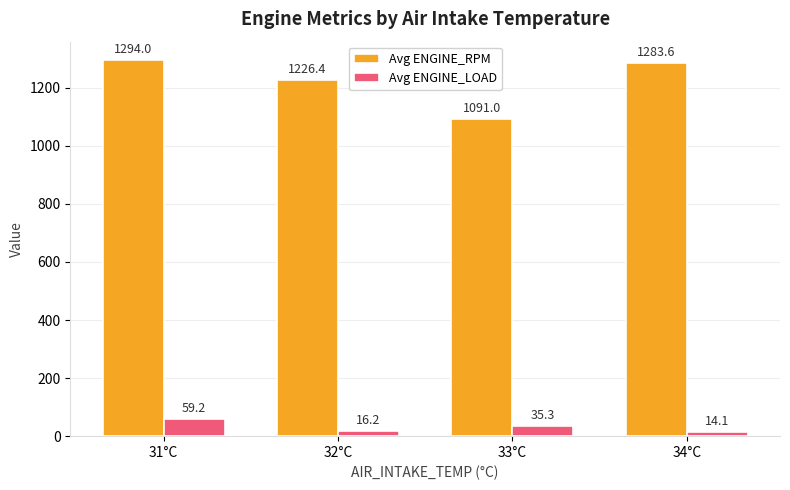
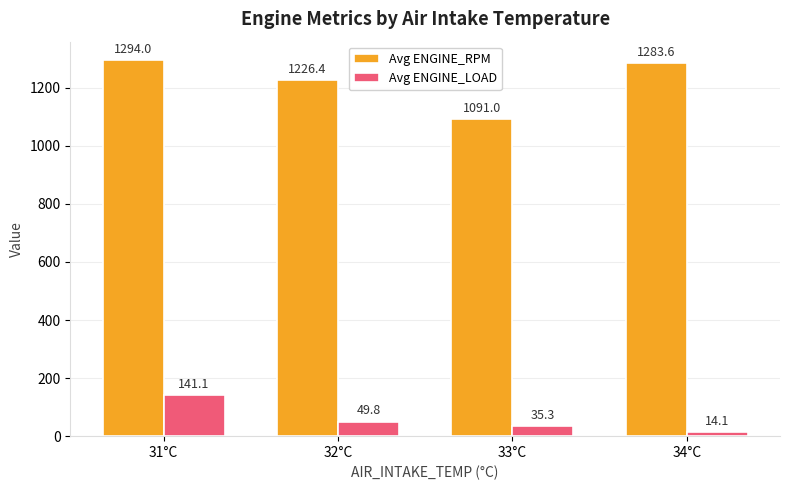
  {
    "Avg ENGINE_RPM": {
      "31°C": 1294.0,
      "32°C": 1226.4,
      "33°C": 1091.0,
      "34°C": 1283.6
    },
    "Avg ENGINE_LOAD": {
-     "31°C": 59.2,
-     "32°C": 16.2,
+     "31°C": 141.1,
+     "32°C": 49.8,
      "33°C": 35.3,
      "34°C": 14.1
    }
  }
